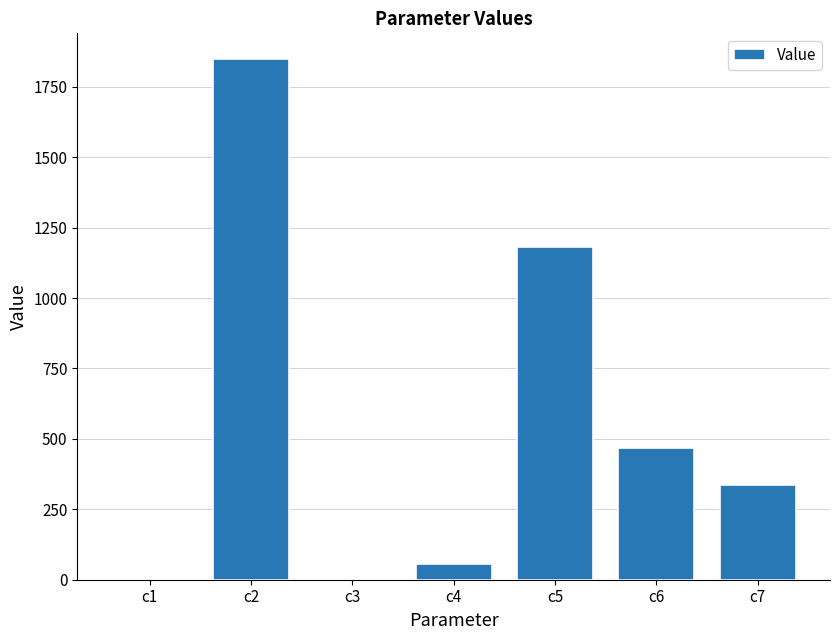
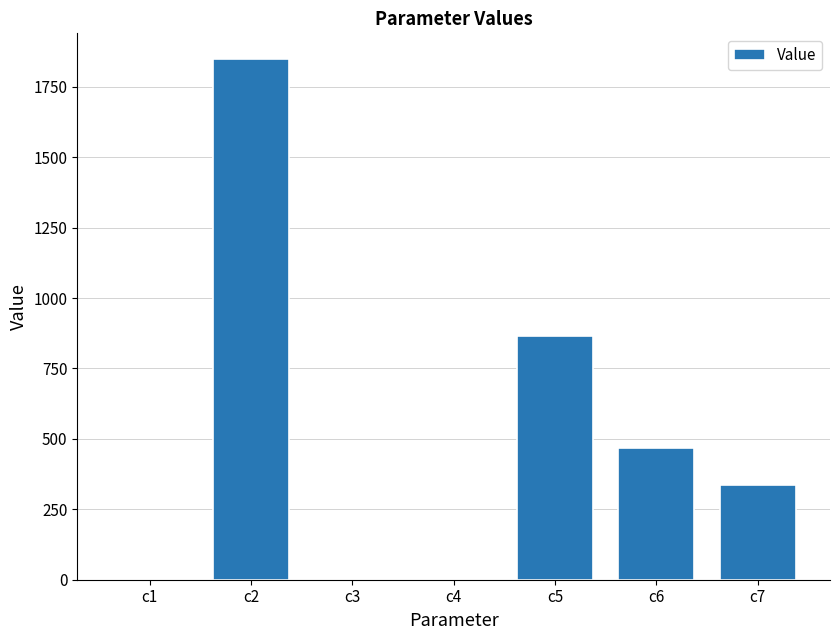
  {
    "c2": 1850,
-   "c4": 60,
-   "c5": 1180,
+   "c4": 0,
+   "c5": 870,
    "c6": 470,
    "c7": 340
  }
